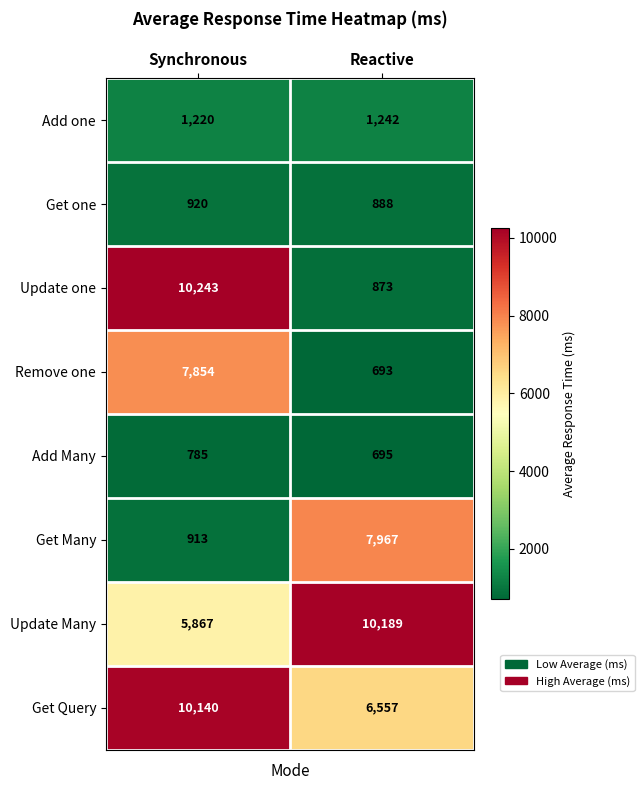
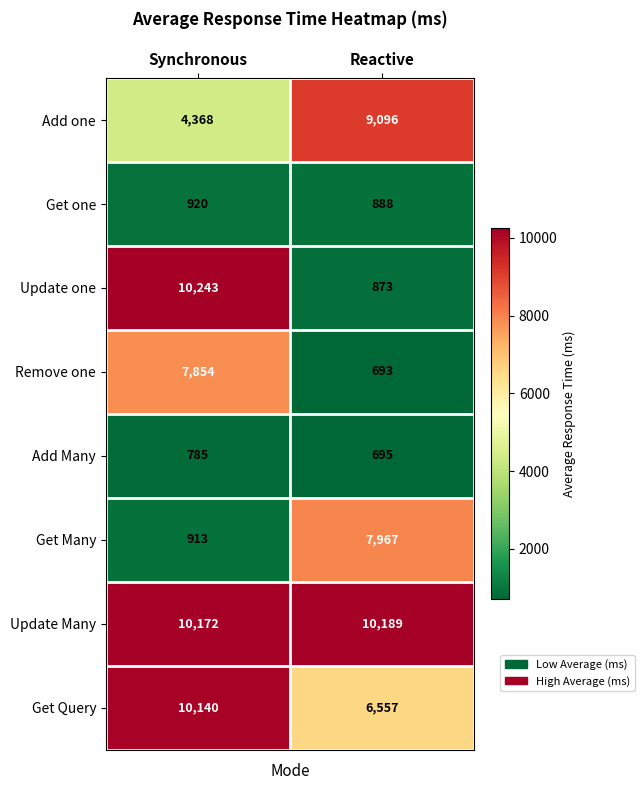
  {
    "Add one": {
-     "Synchronous": "1,220",
-     "Reactive": "1,242"
+     "Synchronous": "4,368",
+     "Reactive": "9,096"
    },
    "Get one": {
      "Synchronous": "920",
      "Reactive": "888"
    },
    "Update one": {
      "Synchronous": "10,243",
      "Reactive": "873"
    },
    "Remove one": {
      "Synchronous": "7,854",
      "Reactive": "693"
    },
    "Add Many": {
      "Synchronous": "785",
      "Reactive": "695"
    },
    "Get Many": {
      "Synchronous": "913",
      "Reactive": "7,967"
    },
    "Update Many": {
-     "Synchronous": "5,867",
+     "Synchronous": "10,172",
      "Reactive": "10,189"
    },
    "Get Query": {
      "Synchronous": "10,140",
      "Reactive": "6,557"
    }
  }
